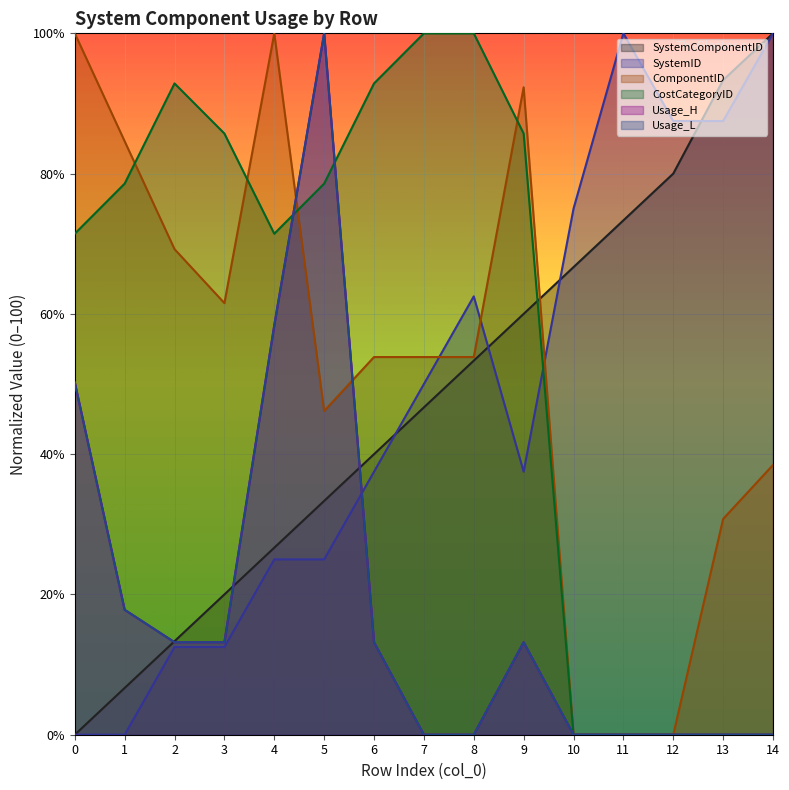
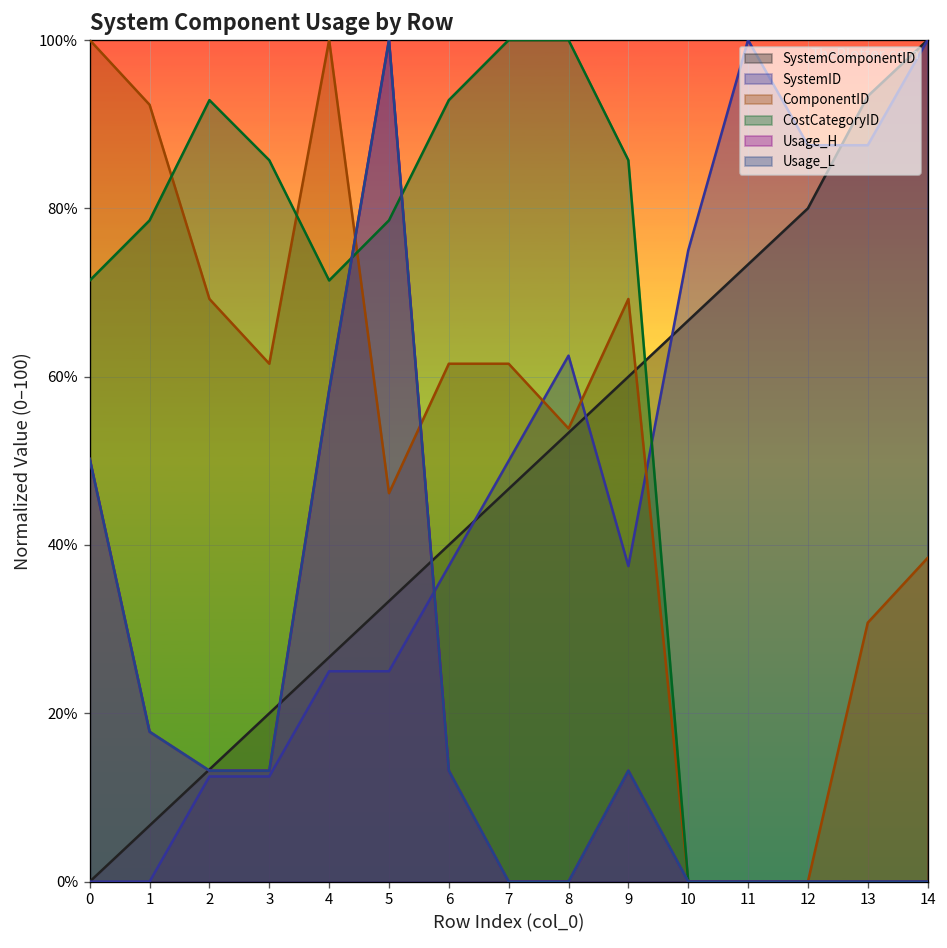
  {
    "ComponentID": {
      "0": "100%",
-     "1": "85%",
+     "1": "92%",
      "2": "69%",
      "3": "62%",
      "4": "100%",
      "5": "46%",
-     "6": "54%",
-     "7": "54%",
+     "6": "62%",
+     "7": "62%",
      "8": "54%",
-     "9": "92%",
+     "9": "69%",
      "13": "31%",
      "14": "38%"
    }
  }
